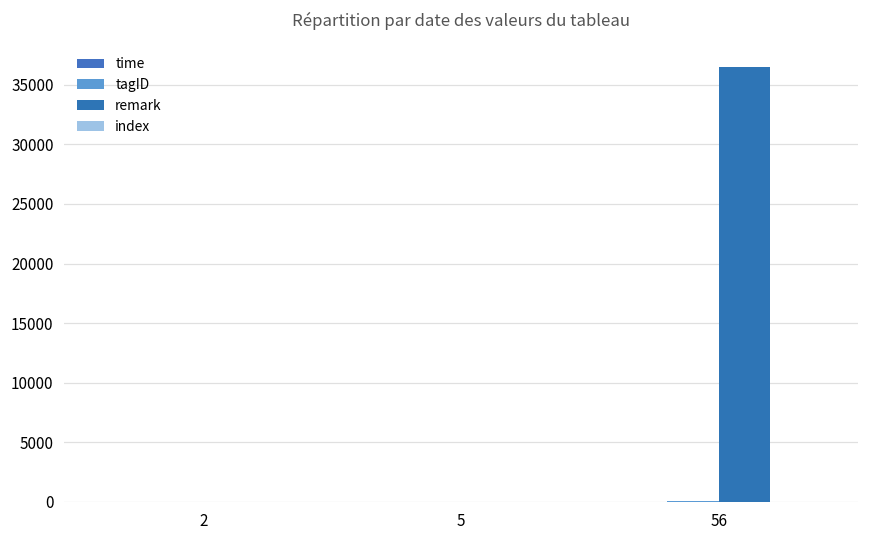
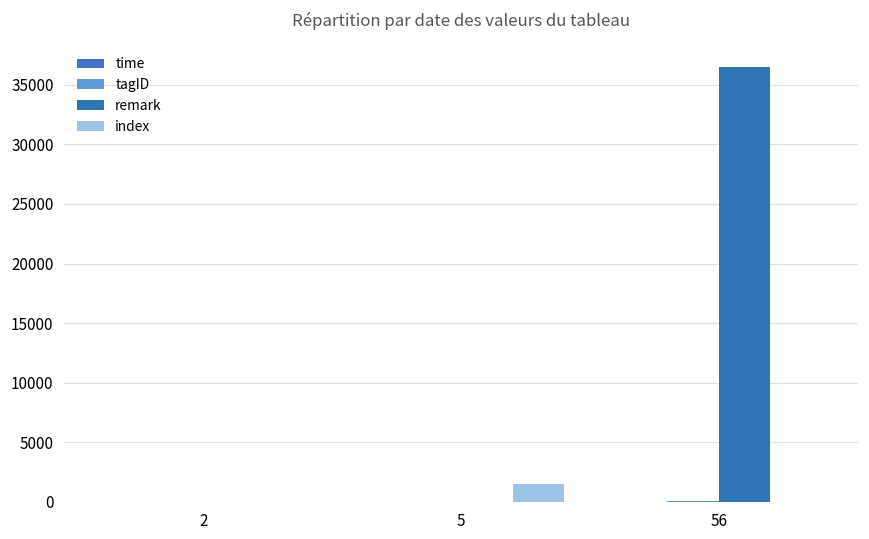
  {
    "index": {
-     "5": 0
+     "5": 1500
    }
  }
